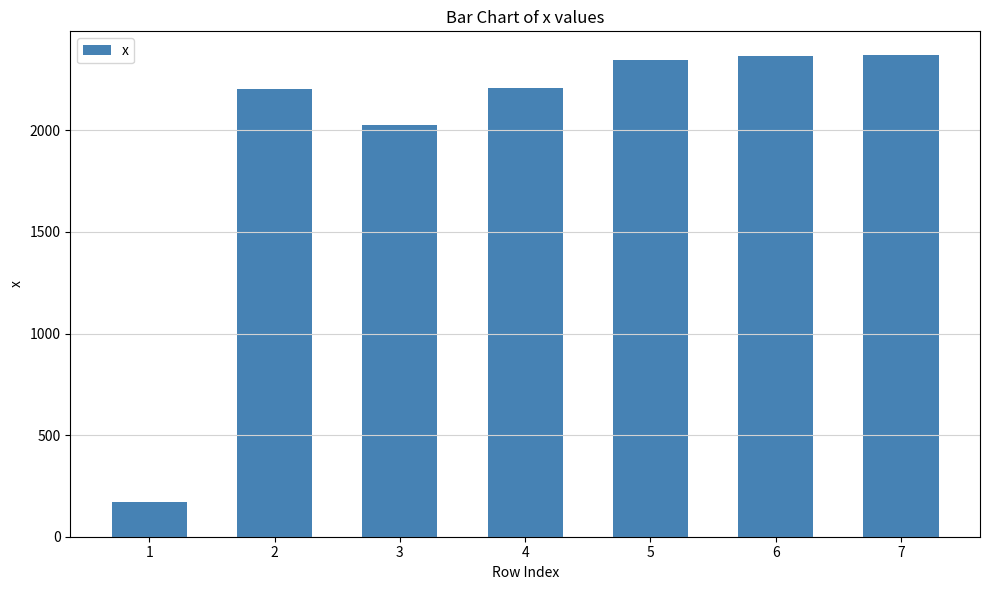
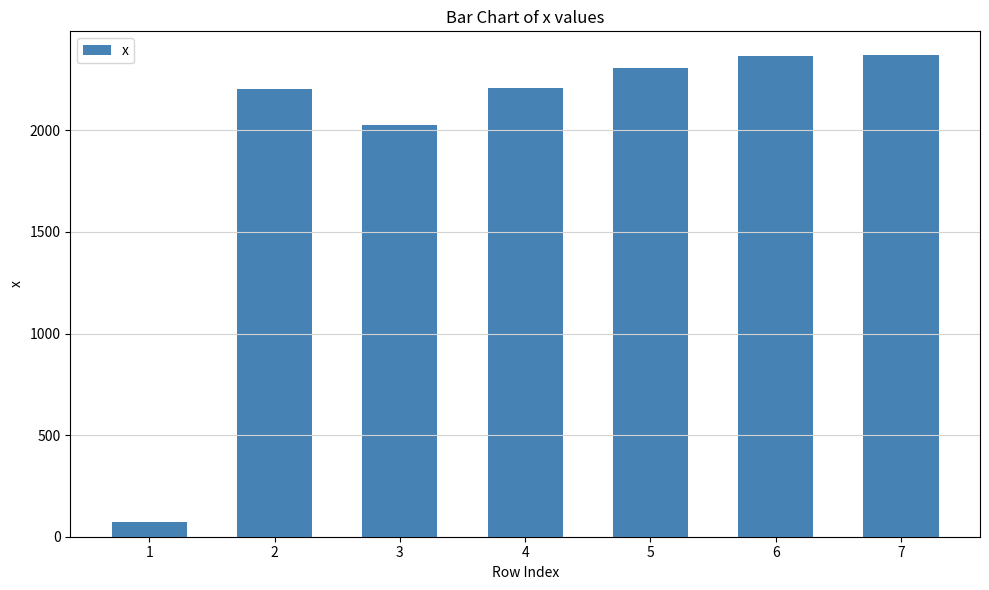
  {
-   "1": 170,
+   "1": 70,
    "2": 2200,
    "3": 2030,
    "4": 2210,
-   "5": 2350,
+   "5": 2310,
    "6": 2370,
    "7": 2370
  }
